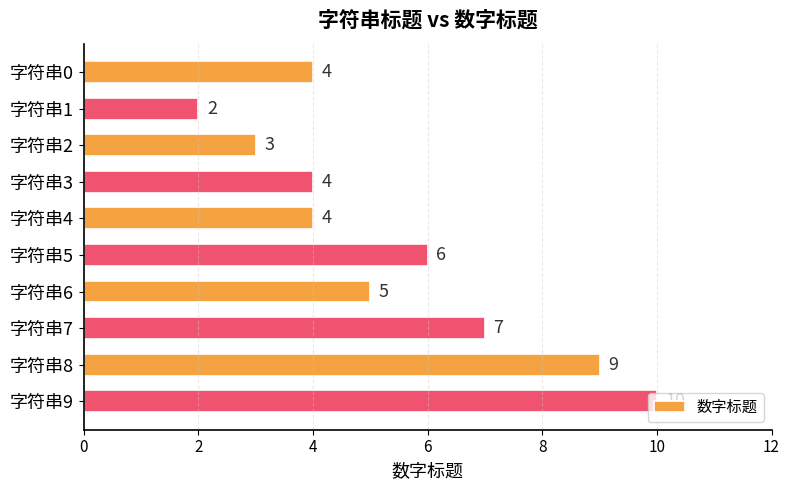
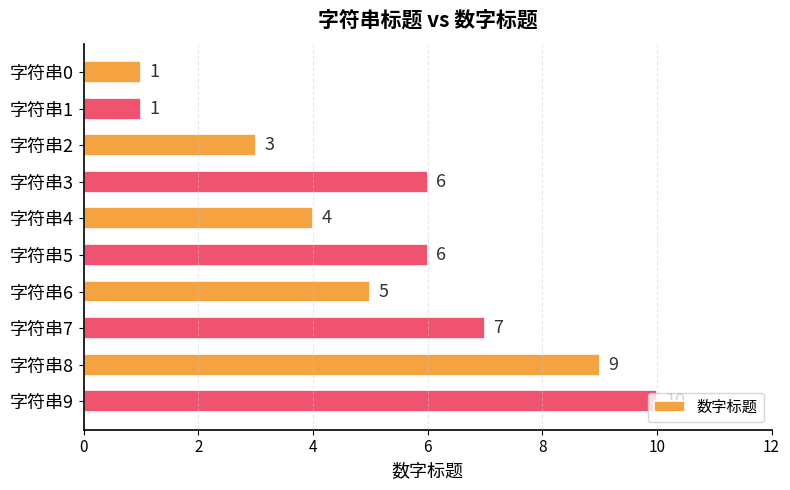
  {
-   "字符串0": 4,
-   "字符串1": 2,
+   "字符串0": 1,
+   "字符串1": 1,
    "字符串2": 3,
-   "字符串3": 4,
+   "字符串3": 6,
    "字符串4": 4,
    "字符串5": 6,
    "字符串6": 5,
    "字符串7": 7,
    "字符串8": 9
  }
